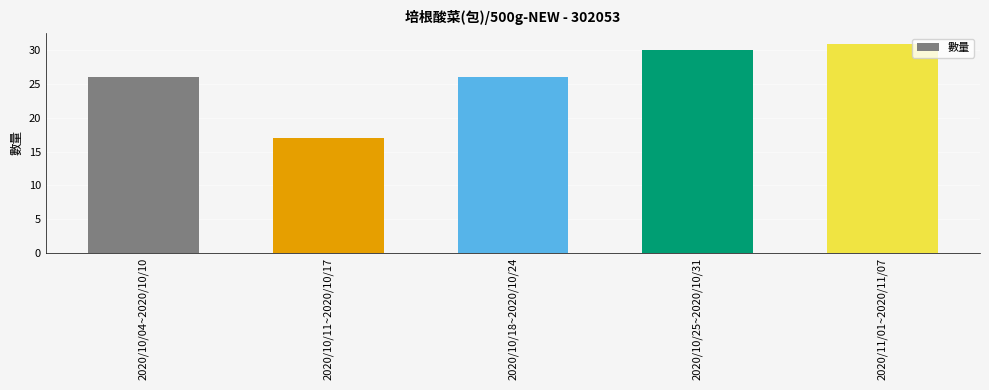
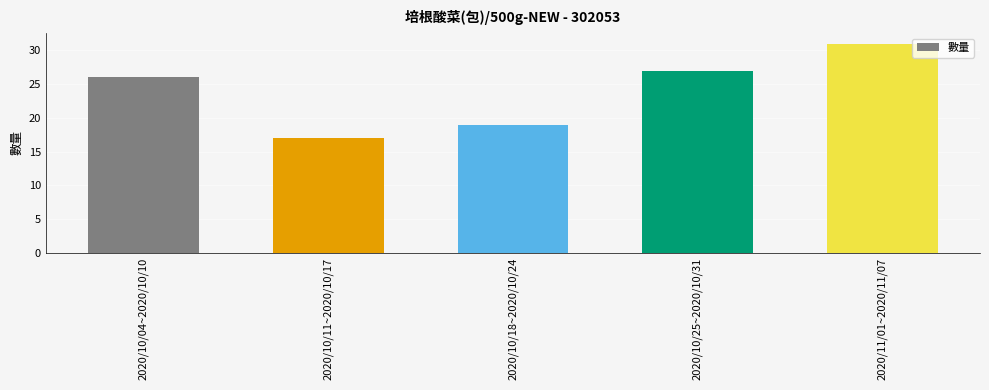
  {
    "2020/10/04~2020/10/10": 26,
    "2020/10/11~2020/10/17": 17,
-   "2020/10/18~2020/10/24": 26,
-   "2020/10/25~2020/10/31": 30,
+   "2020/10/18~2020/10/24": 19,
+   "2020/10/25~2020/10/31": 27,
    "2020/11/01~2020/11/07": 31
  }
